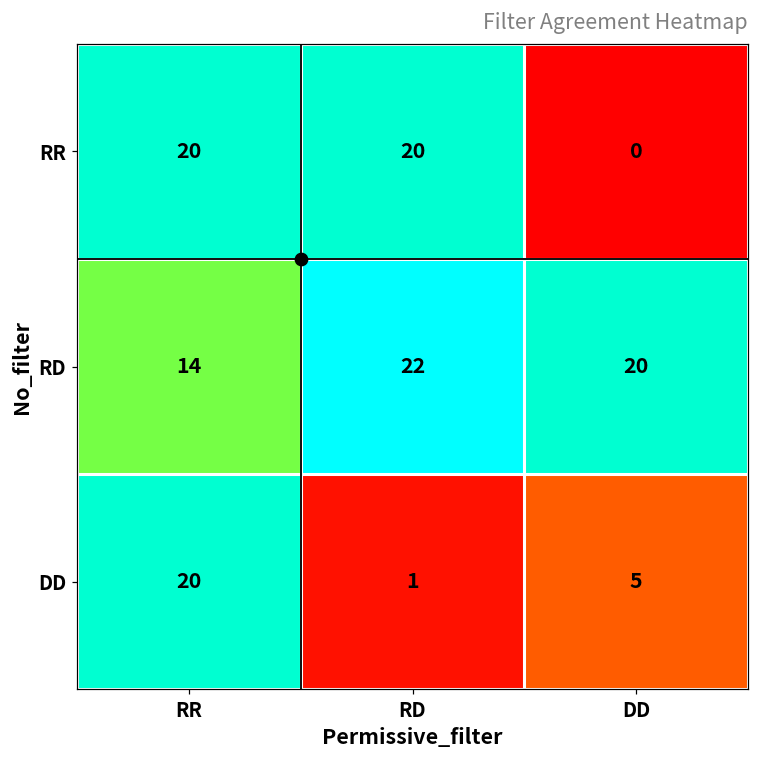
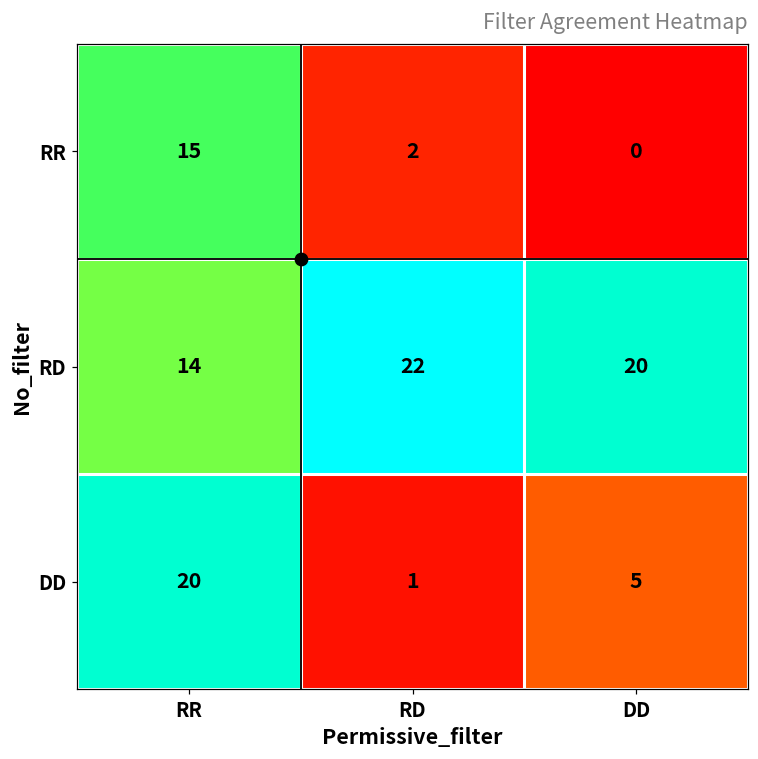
  {
    "RR": {
-     "RR": 20,
-     "RD": 20,
+     "RR": 15,
+     "RD": 2,
      "DD": 0
    },
    "RD": {
      "RR": 14,
      "RD": 22,
      "DD": 20
    },
    "DD": {
      "RR": 20,
      "RD": 1,
      "DD": 5
    }
  }
